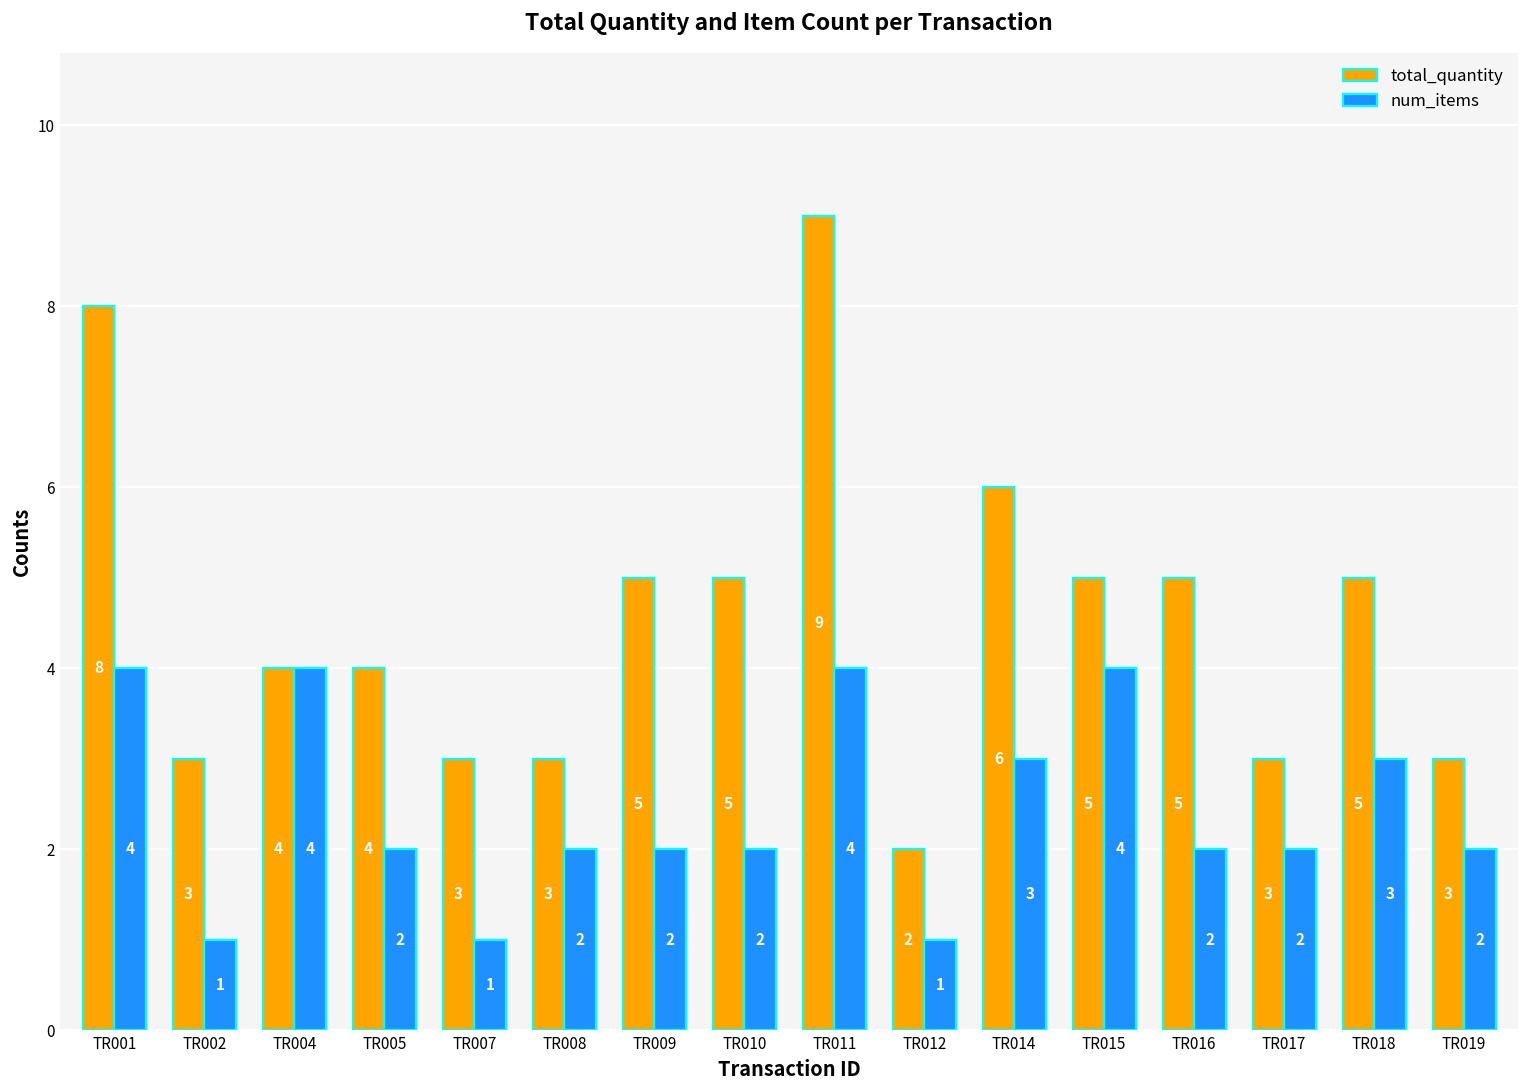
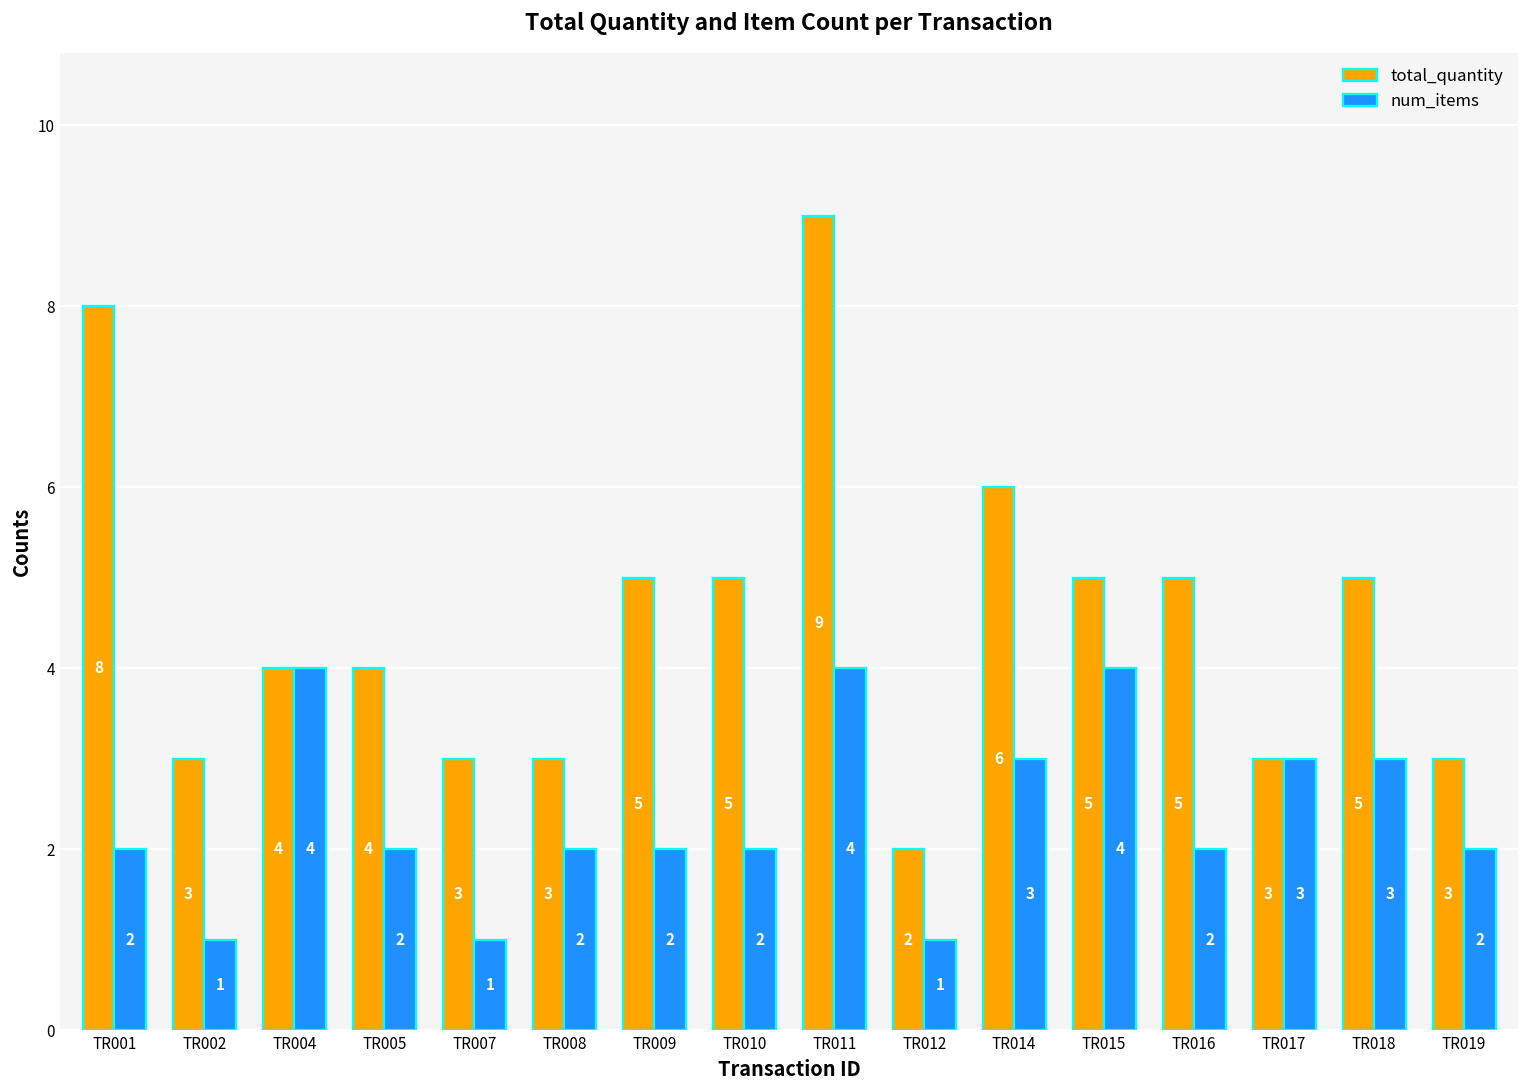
  {
    "total_quantity": {
      "TR001": 8,
      "TR002": 3,
      "TR004": 4,
      "TR005": 4,
      "TR007": 3,
      "TR008": 3,
      "TR009": 5,
      "TR010": 5,
      "TR011": 9,
      "TR012": 2,
      "TR014": 6,
      "TR015": 5,
      "TR016": 5,
      "TR017": 3,
      "TR018": 5,
      "TR019": 3
    },
    "num_items": {
-     "TR001": 4,
+     "TR001": 2,
      "TR002": 1,
      "TR004": 4,
      "TR005": 2,
      "TR007": 1,
      "TR008": 2,
      "TR009": 2,
      "TR010": 2,
      "TR011": 4,
      "TR012": 1,
      "TR014": 3,
      "TR015": 4,
      "TR016": 2,
-     "TR017": 2,
+     "TR017": 3,
      "TR018": 3,
      "TR019": 2
    }
  }
